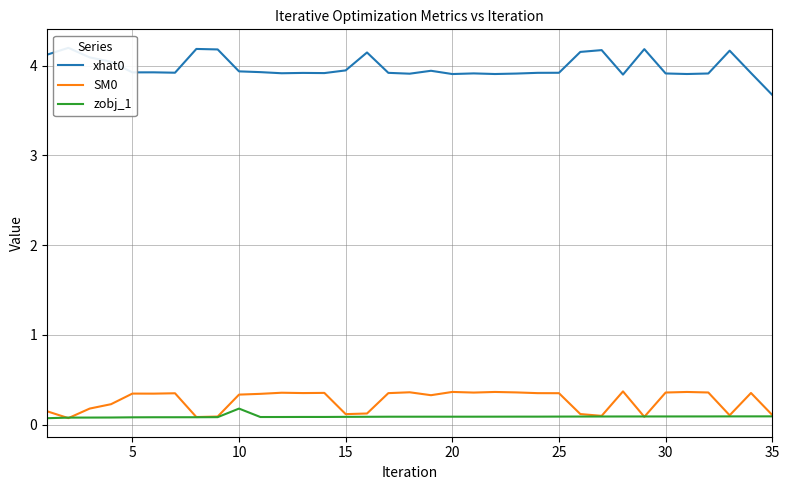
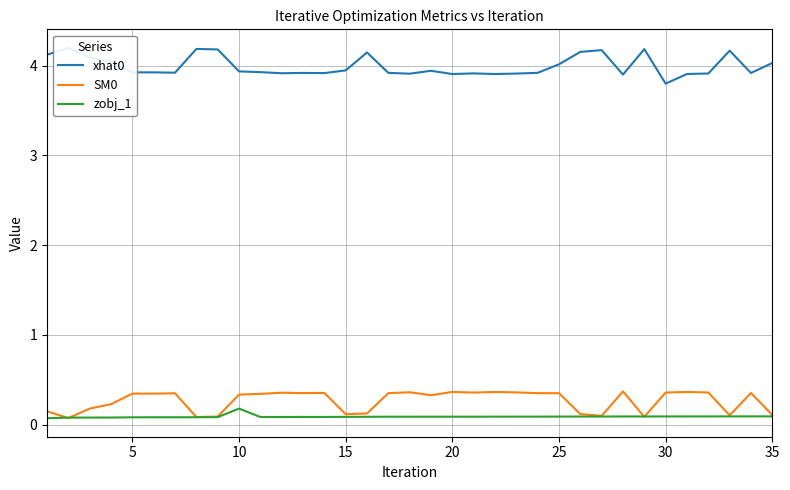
  {
    "xhat0": {
      "10": 3.9,
      "15": 3.9,
      "20": 3.9,
-     "25": 3.9,
-     "30": 3.9,
-     "35": 3.7
+     "25": 4.0,
+     "30": 3.8,
+     "35": 4.0
    },
    "SM0": {
      "5": 0.3,
      "10": 0.3,
      "15": 0.1,
      "20": 0.4,
      "25": 0.4,
      "30": 0.4
    },
    "zobj_1": {
      "5": 0.1,
      "10": 0.2,
      "15": 0.1,
      "20": 0.1,
      "25": 0.1,
      "30": 0.1
    }
  }
